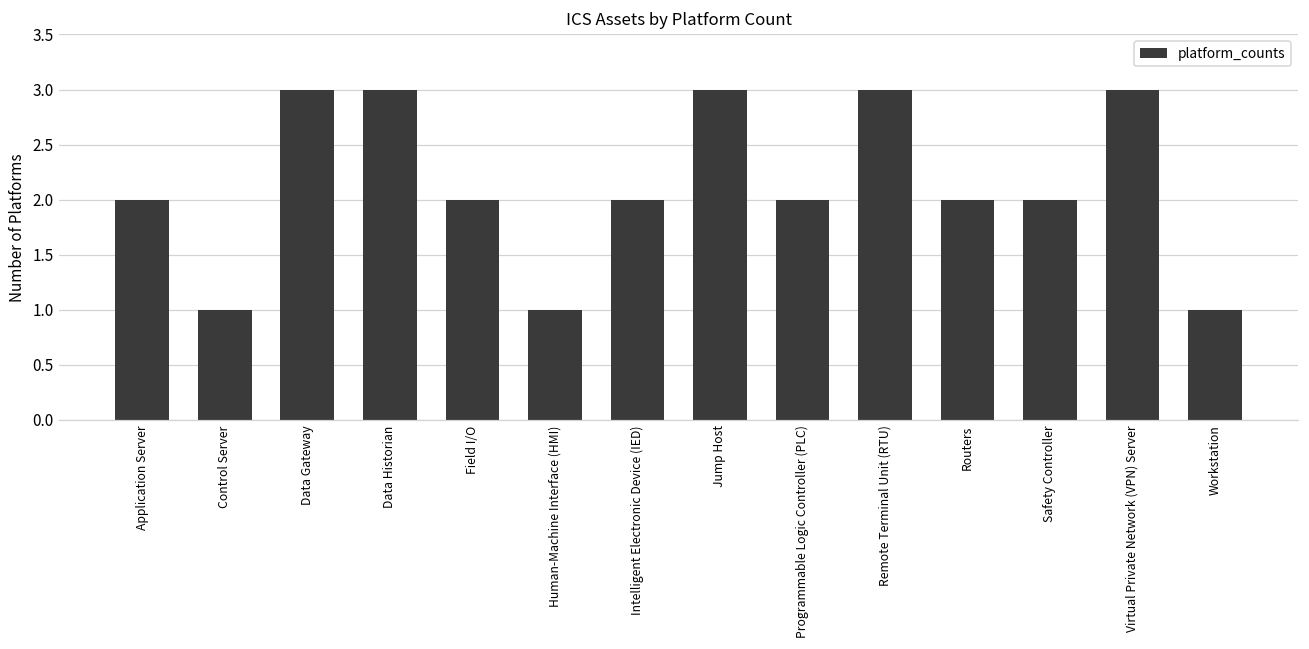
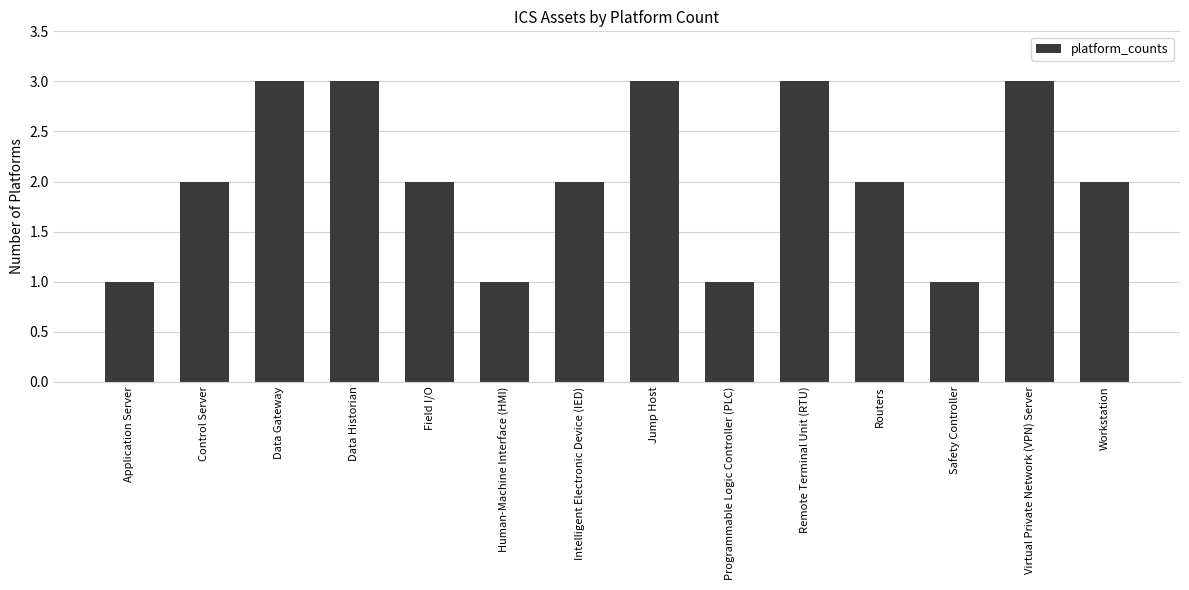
  {
-   "Application Server": 2,
-   "Control Server": 1,
+   "Application Server": 1,
+   "Control Server": 2,
    "Data Gateway": 3,
    "Data Historian": 3,
    "Field I/O": 2,
    "Human-Machine Interface (HMI)": 1,
    "Intelligent Electronic Device (IED)": 2,
    "Jump Host": 3,
-   "Programmable Logic Controller (PLC)": 2,
+   "Programmable Logic Controller (PLC)": 1,
    "Remote Terminal Unit (RTU)": 3,
    "Routers": 2,
-   "Safety Controller": 2,
+   "Safety Controller": 1,
    "Virtual Private Network (VPN) Server": 3,
-   "Workstation": 1
+   "Workstation": 2
  }
